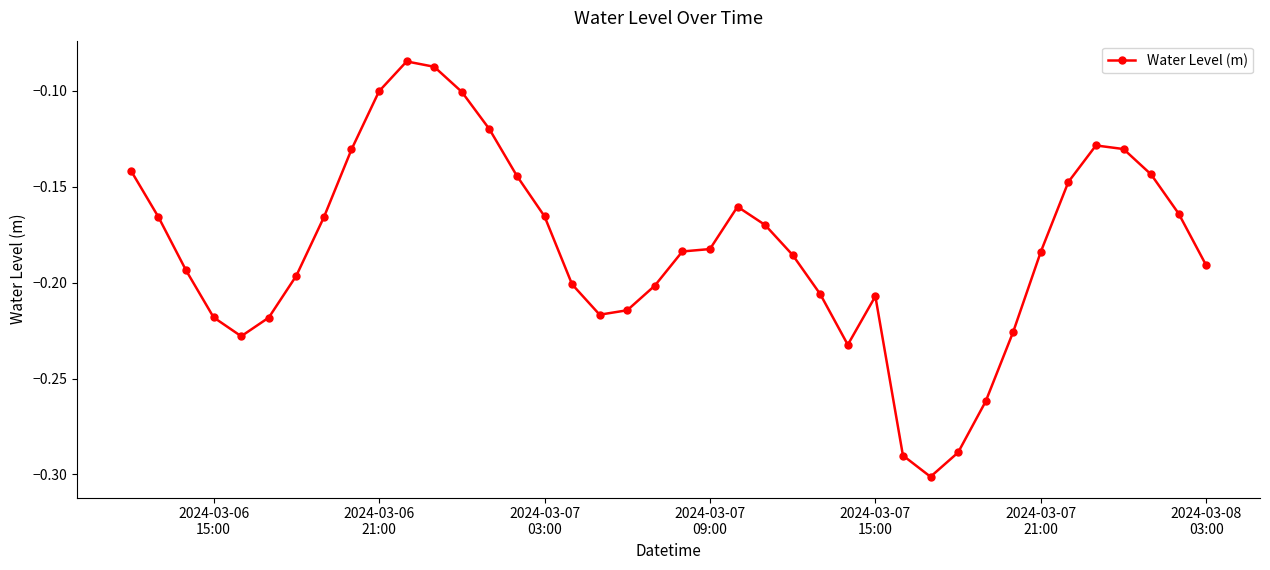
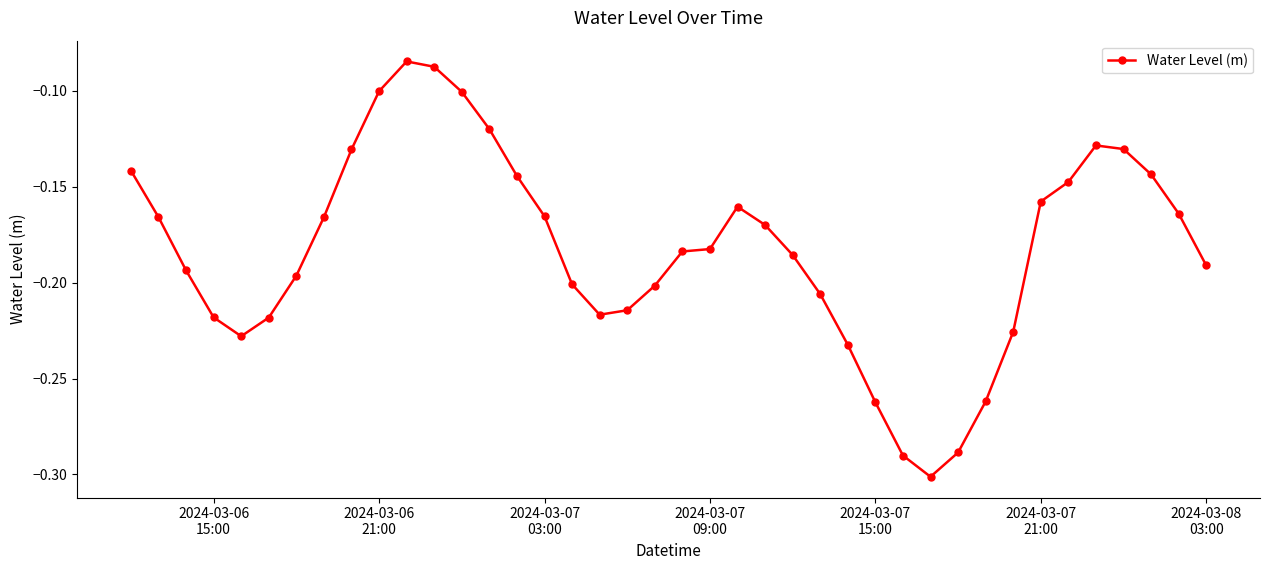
  {
    "2024-03-06 15:00": -0.218,
    "2024-03-06 21:00": -0.100,
    "2024-03-07 03:00": -0.165,
    "2024-03-07 09:00": -0.182,
-   "2024-03-07 15:00": -0.207,
-   "2024-03-07 21:00": -0.184,
+   "2024-03-07 15:00": -0.262,
+   "2024-03-07 21:00": -0.158,
    "2024-03-08 03:00": -0.191
  }
